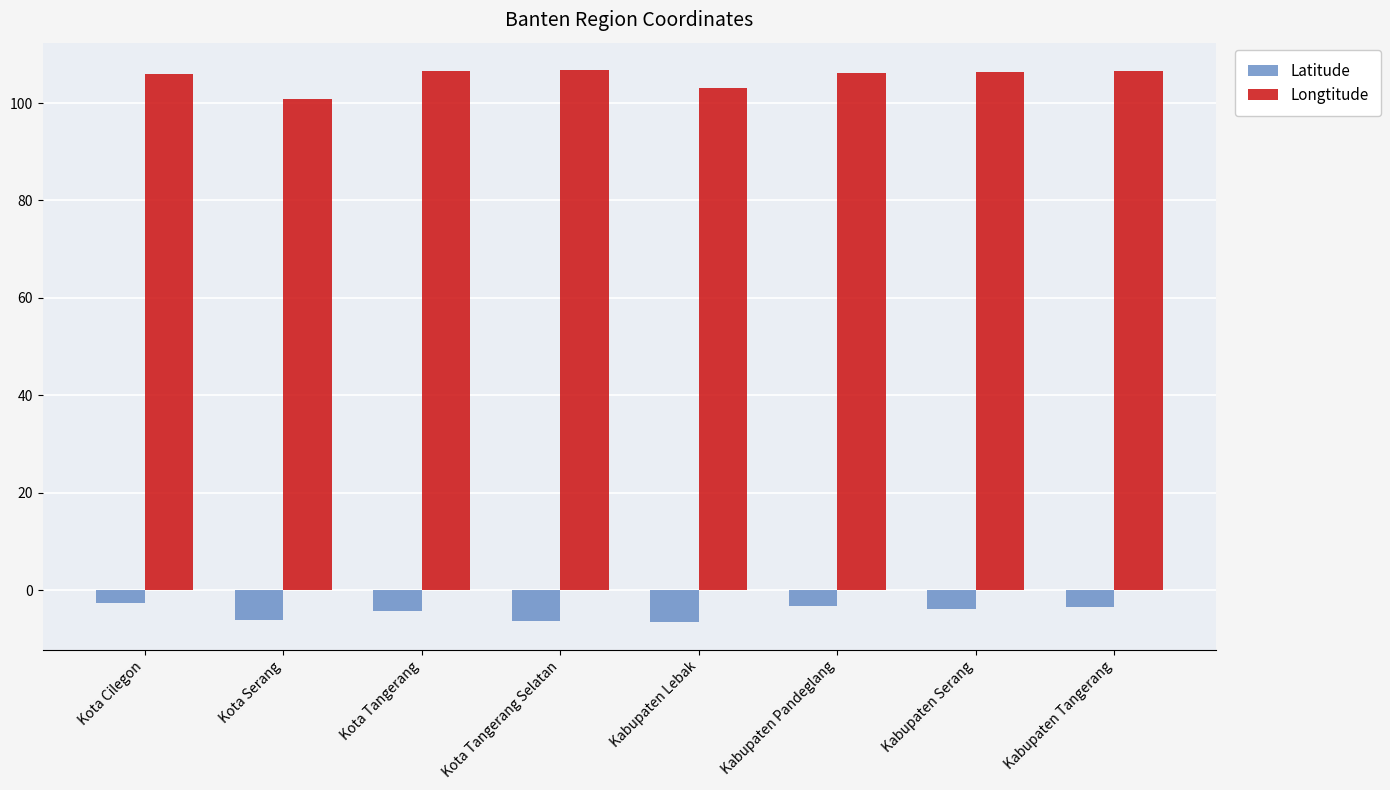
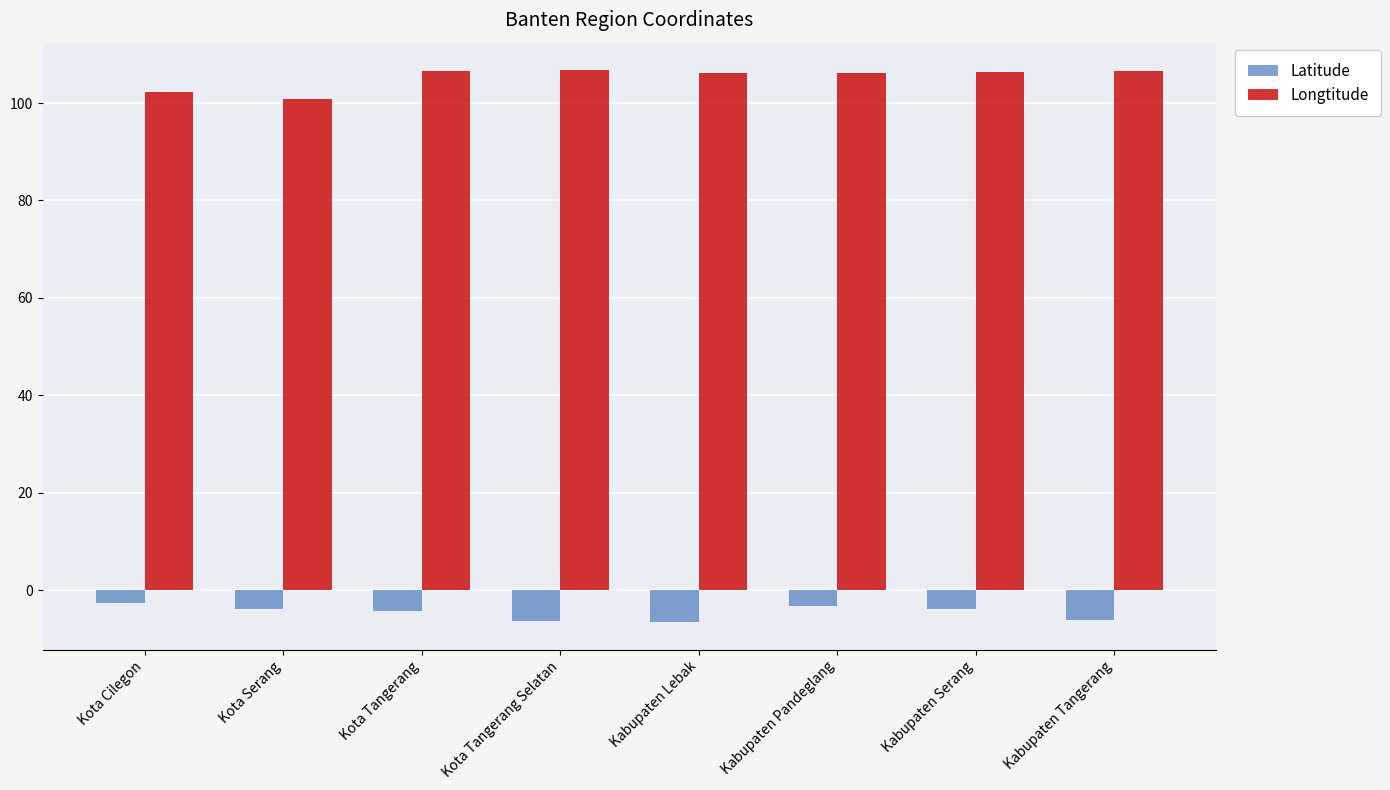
  {
    "Latitude": {
      "Kota Cilegon": -3,
-     "Kota Serang": -6,
+     "Kota Serang": -4,
      "Kota Tangerang": -4,
      "Kota Tangerang Selatan": -6,
      "Kabupaten Lebak": -7,
      "Kabupaten Pandeglang": -3,
      "Kabupaten Serang": -4,
-     "Kabupaten Tangerang": -3
+     "Kabupaten Tangerang": -6
    },
    "Longtitude": {
-     "Kota Cilegon": 106,
+     "Kota Cilegon": 102,
      "Kota Serang": 101,
      "Kota Tangerang": 107,
      "Kota Tangerang Selatan": 107,
-     "Kabupaten Lebak": 103,
+     "Kabupaten Lebak": 106,
      "Kabupaten Pandeglang": 106,
      "Kabupaten Serang": 106,
      "Kabupaten Tangerang": 107
    }
  }
